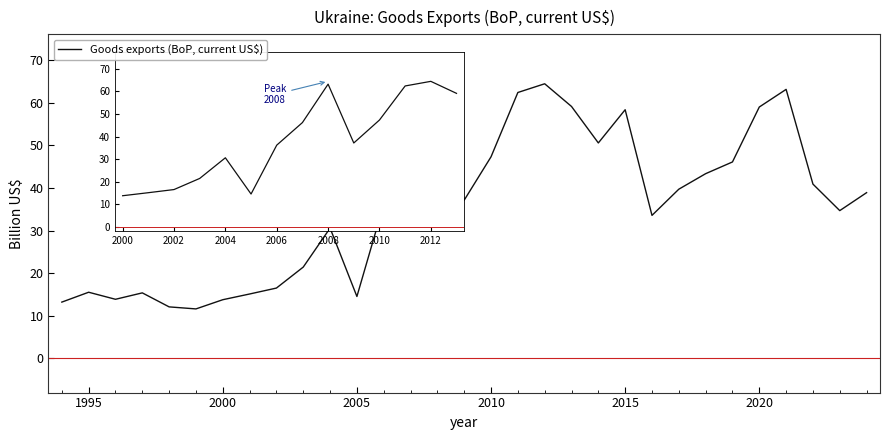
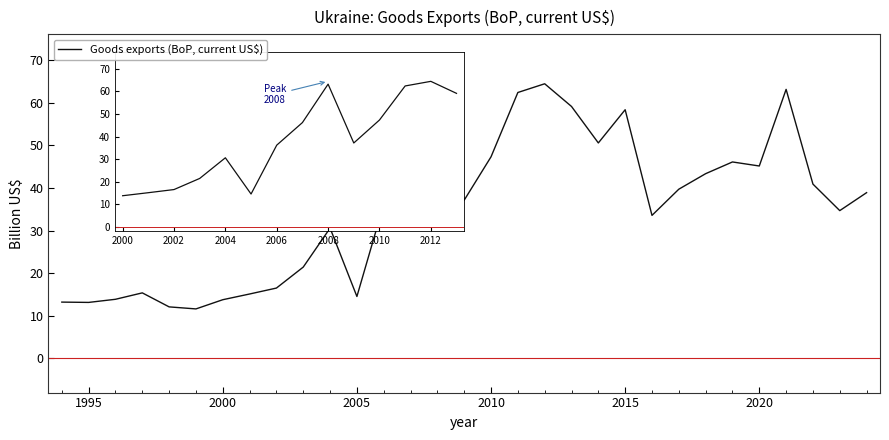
  {
-   "1995": 16,
+   "1995": 13,
    "2000": 14,
    "2005": 15,
    "2010": 47,
    "2015": 58,
-   "2020": 59
+   "2020": 45
  }
